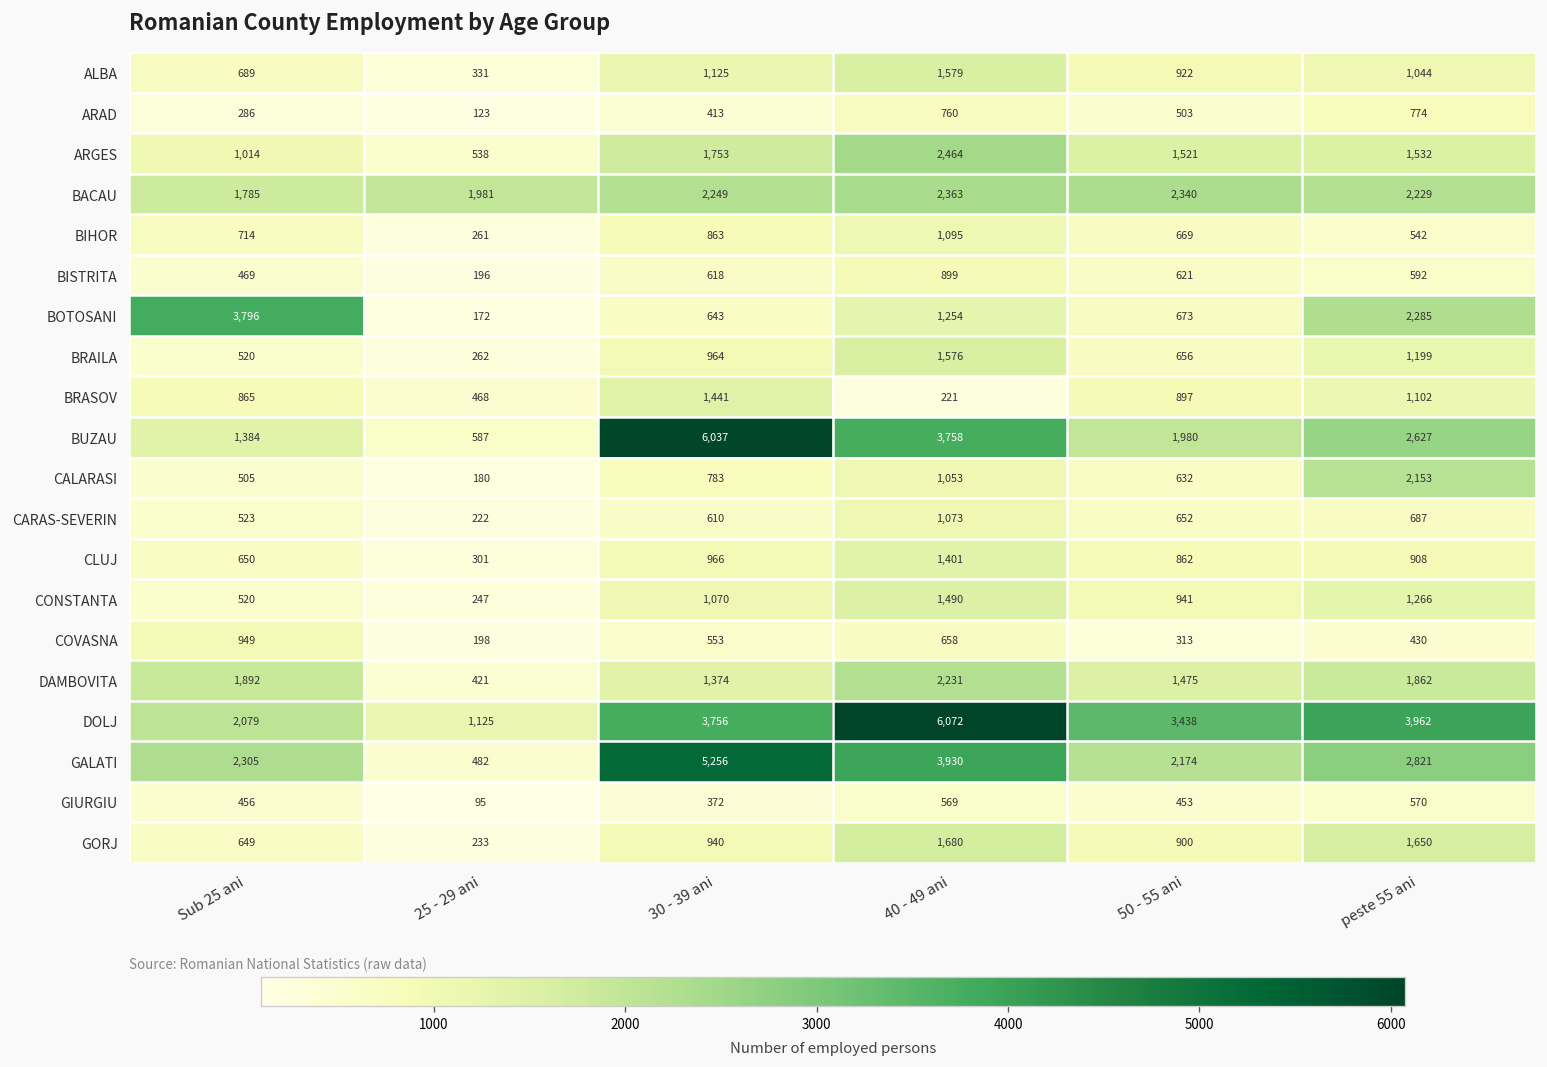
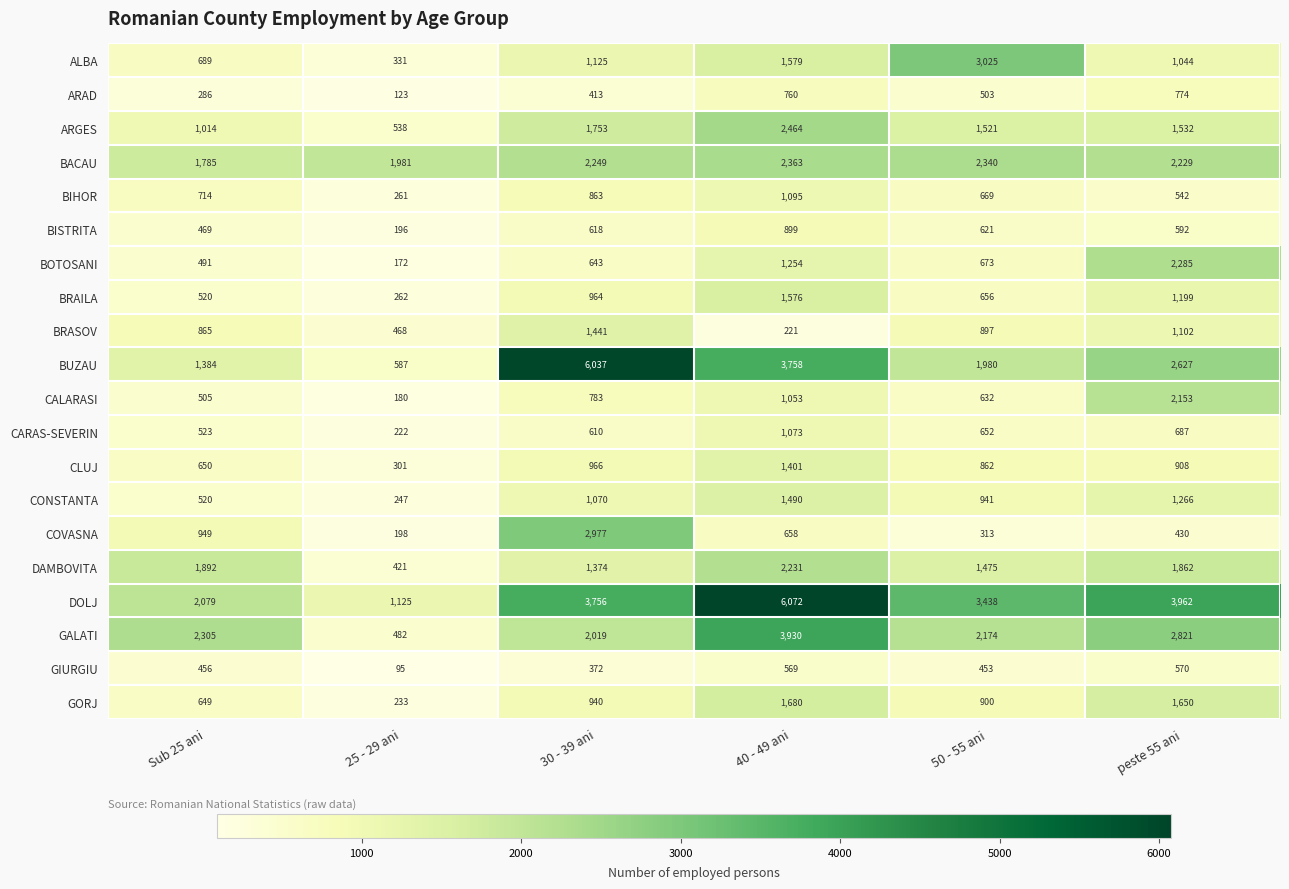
  {
    "ALBA": {
      "Sub 25 ani": "689",
      "25 - 29 ani": "331",
      "30 - 39 ani": "1,125",
      "40 - 49 ani": "1,579",
-     "50 - 55 ani": "922",
+     "50 - 55 ani": "3,025",
      "peste 55 ani": "1,044"
    },
    "ARAD": {
      "Sub 25 ani": "286",
      "25 - 29 ani": "123",
      "30 - 39 ani": "413",
      "40 - 49 ani": "760",
      "50 - 55 ani": "503",
      "peste 55 ani": "774"
    },
    "ARGES": {
      "Sub 25 ani": "1,014",
      "25 - 29 ani": "538",
      "30 - 39 ani": "1,753",
      "40 - 49 ani": "2,464",
      "50 - 55 ani": "1,521",
      "peste 55 ani": "1,532"
    },
    "BACAU": {
      "Sub 25 ani": "1,785",
      "25 - 29 ani": "1,981",
      "30 - 39 ani": "2,249",
      "40 - 49 ani": "2,363",
      "50 - 55 ani": "2,340",
      "peste 55 ani": "2,229"
    },
    "BIHOR": {
      "Sub 25 ani": "714",
      "25 - 29 ani": "261",
      "30 - 39 ani": "863",
      "40 - 49 ani": "1,095",
      "50 - 55 ani": "669",
      "peste 55 ani": "542"
    },
    "BISTRITA": {
      "Sub 25 ani": "469",
      "25 - 29 ani": "196",
      "30 - 39 ani": "618",
      "40 - 49 ani": "899",
      "50 - 55 ani": "621",
      "peste 55 ani": "592"
    },
    "BOTOSANI": {
-     "Sub 25 ani": "3,796",
+     "Sub 25 ani": "491",
      "25 - 29 ani": "172",
      "30 - 39 ani": "643",
      "40 - 49 ani": "1,254",
      "50 - 55 ani": "673",
      "peste 55 ani": "2,285"
    },
    "BRAILA": {
      "Sub 25 ani": "520",
      "25 - 29 ani": "262",
      "30 - 39 ani": "964",
      "40 - 49 ani": "1,576",
      "50 - 55 ani": "656",
      "peste 55 ani": "1,199"
    },
    "BRASOV": {
      "Sub 25 ani": "865",
      "25 - 29 ani": "468",
      "30 - 39 ani": "1,441",
      "40 - 49 ani": "221",
      "50 - 55 ani": "897",
      "peste 55 ani": "1,102"
    },
    "BUZAU": {
      "Sub 25 ani": "1,384",
      "25 - 29 ani": "587",
      "30 - 39 ani": "6,037",
      "40 - 49 ani": "3,758",
      "50 - 55 ani": "1,980",
      "peste 55 ani": "2,627"
    },
    "CALARASI": {
      "Sub 25 ani": "505",
      "25 - 29 ani": "180",
      "30 - 39 ani": "783",
      "40 - 49 ani": "1,053",
      "50 - 55 ani": "632",
      "peste 55 ani": "2,153"
    },
    "CARAS-SEVERIN": {
      "Sub 25 ani": "523",
      "25 - 29 ani": "222",
      "30 - 39 ani": "610",
      "40 - 49 ani": "1,073",
      "50 - 55 ani": "652",
      "peste 55 ani": "687"
    },
    "CLUJ": {
      "Sub 25 ani": "650",
      "25 - 29 ani": "301",
      "30 - 39 ani": "966",
      "40 - 49 ani": "1,401",
      "50 - 55 ani": "862",
      "peste 55 ani": "908"
    },
    "CONSTANTA": {
      "Sub 25 ani": "520",
      "25 - 29 ani": "247",
      "30 - 39 ani": "1,070",
      "40 - 49 ani": "1,490",
      "50 - 55 ani": "941",
      "peste 55 ani": "1,266"
    },
    "COVASNA": {
      "Sub 25 ani": "949",
      "25 - 29 ani": "198",
-     "30 - 39 ani": "553",
+     "30 - 39 ani": "2,977",
      "40 - 49 ani": "658",
      "50 - 55 ani": "313",
      "peste 55 ani": "430"
    },
    "DAMBOVITA": {
      "Sub 25 ani": "1,892",
      "25 - 29 ani": "421",
      "30 - 39 ani": "1,374",
      "40 - 49 ani": "2,231",
      "50 - 55 ani": "1,475",
      "peste 55 ani": "1,862"
    },
    "DOLJ": {
      "Sub 25 ani": "2,079",
      "25 - 29 ani": "1,125",
      "30 - 39 ani": "3,756",
      "40 - 49 ani": "6,072",
      "50 - 55 ani": "3,438",
      "peste 55 ani": "3,962"
    },
    "GALATI": {
      "Sub 25 ani": "2,305",
      "25 - 29 ani": "482",
-     "30 - 39 ani": "5,256",
+     "30 - 39 ani": "2,019",
      "40 - 49 ani": "3,930",
      "50 - 55 ani": "2,174",
      "peste 55 ani": "2,821"
    },
    "GIURGIU": {
      "Sub 25 ani": "456",
      "25 - 29 ani": "95",
      "30 - 39 ani": "372",
      "40 - 49 ani": "569",
      "50 - 55 ani": "453",
      "peste 55 ani": "570"
    },
    "GORJ": {
      "Sub 25 ani": "649",
      "25 - 29 ani": "233",
      "30 - 39 ani": "940",
      "40 - 49 ani": "1,680",
      "50 - 55 ani": "900",
      "peste 55 ani": "1,650"
    }
  }
